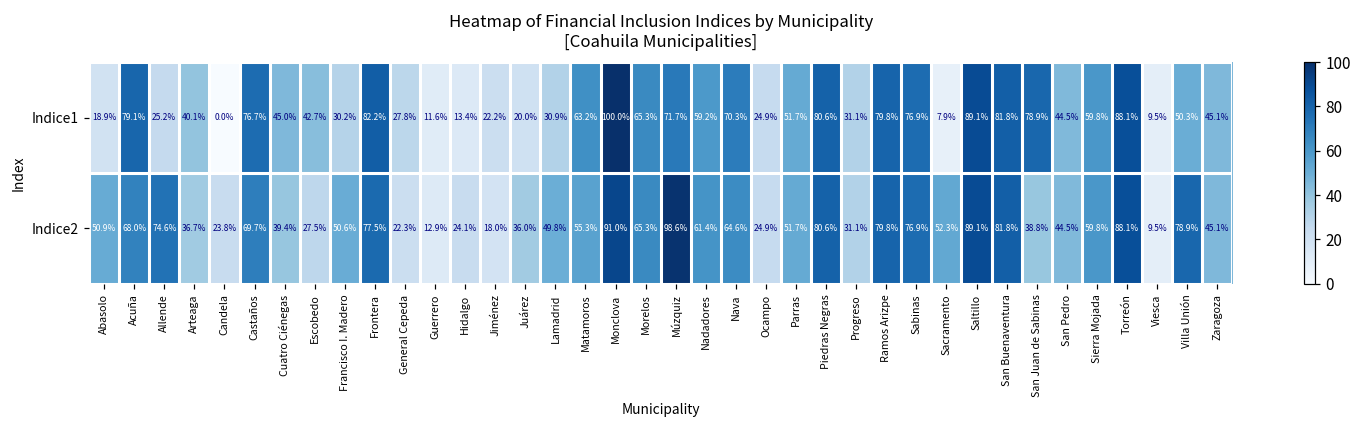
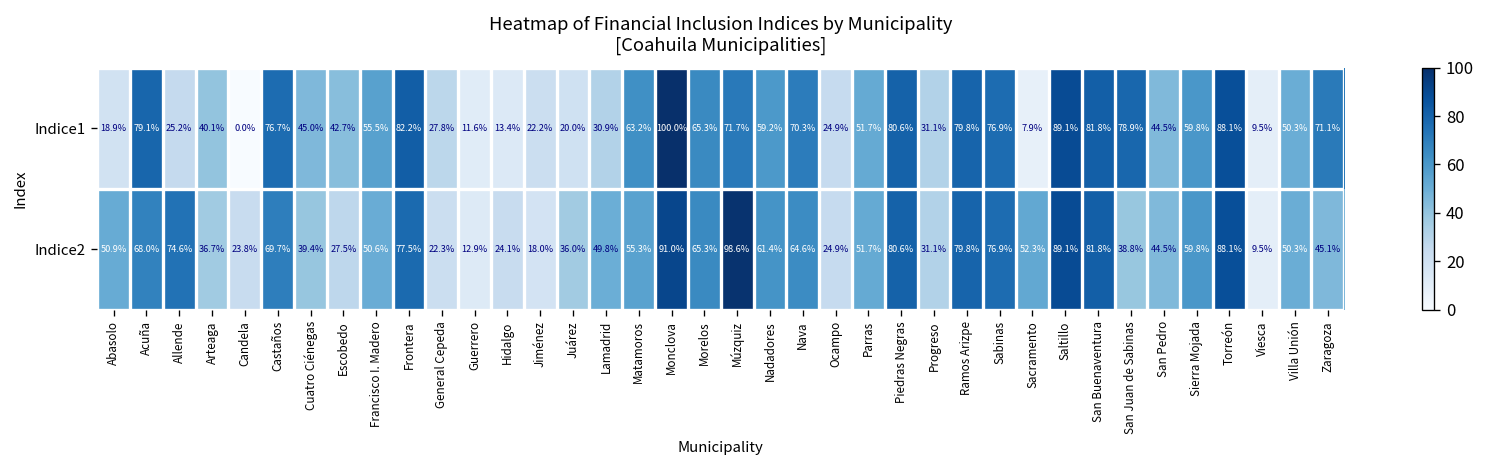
  {
    "Indice1": {
      "Abasolo": "18.9%",
      "Acuña": "79.1%",
      "Allende": "25.2%",
      "Arteaga": "40.1%",
      "Candela": "0.0%",
      "Castaños": "76.7%",
      "Cuatro Ciénegas": "45.0%",
      "Escobedo": "42.7%",
-     "Francisco I. Madero": "30.2%",
+     "Francisco I. Madero": "55.5%",
      "Frontera": "82.2%",
      "General Cepeda": "27.8%",
      "Guerrero": "11.6%",
      "Hidalgo": "13.4%",
      "Jiménez": "22.2%",
      "Juárez": "20.0%",
      "Lamadrid": "30.9%",
      "Matamoros": "63.2%",
      "Monclova": "100.0%",
      "Morelos": "65.3%",
      "Múzquiz": "71.7%",
      "Nadadores": "59.2%",
      "Nava": "70.3%",
      "Ocampo": "24.9%",
      "Parras": "51.7%",
      "Piedras Negras": "80.6%",
      "Progreso": "31.1%",
      "Ramos Arizpe": "79.8%",
      "Sabinas": "76.9%",
      "Sacramento": "7.9%",
      "Saltillo": "89.1%",
      "San Buenaventura": "81.8%",
      "San Juan de Sabinas": "78.9%",
      "San Pedro": "44.5%",
      "Sierra Mojada": "59.8%",
      "Torreón": "88.1%",
      "Viesca": "9.5%",
      "Villa Unión": "50.3%",
-     "Zaragoza": "45.1%"
+     "Zaragoza": "71.1%"
    },
    "Indice2": {
      "Abasolo": "50.9%",
      "Acuña": "68.0%",
      "Allende": "74.6%",
      "Arteaga": "36.7%",
      "Candela": "23.8%",
      "Castaños": "69.7%",
      "Cuatro Ciénegas": "39.4%",
      "Escobedo": "27.5%",
      "Francisco I. Madero": "50.6%",
      "Frontera": "77.5%",
      "General Cepeda": "22.3%",
      "Guerrero": "12.9%",
      "Hidalgo": "24.1%",
      "Jiménez": "18.0%",
      "Juárez": "36.0%",
      "Lamadrid": "49.8%",
      "Matamoros": "55.3%",
      "Monclova": "91.0%",
      "Morelos": "65.3%",
      "Múzquiz": "98.6%",
      "Nadadores": "61.4%",
      "Nava": "64.6%",
      "Ocampo": "24.9%",
      "Parras": "51.7%",
      "Piedras Negras": "80.6%",
      "Progreso": "31.1%",
      "Ramos Arizpe": "79.8%",
      "Sabinas": "76.9%",
      "Sacramento": "52.3%",
      "Saltillo": "89.1%",
      "San Buenaventura": "81.8%",
      "San Juan de Sabinas": "38.8%",
      "San Pedro": "44.5%",
      "Sierra Mojada": "59.8%",
      "Torreón": "88.1%",
      "Viesca": "9.5%",
-     "Villa Unión": "78.9%",
+     "Villa Unión": "50.3%",
      "Zaragoza": "45.1%"
    }
  }
